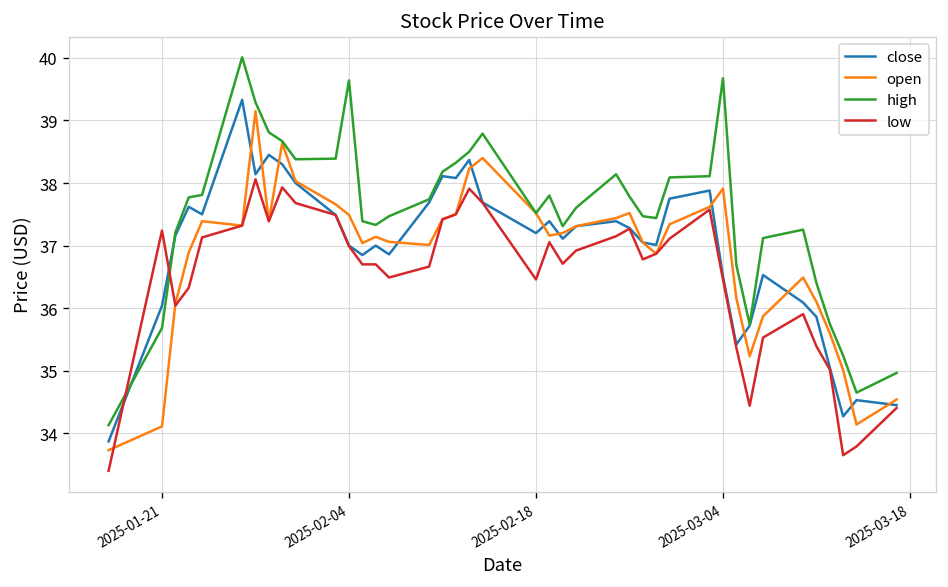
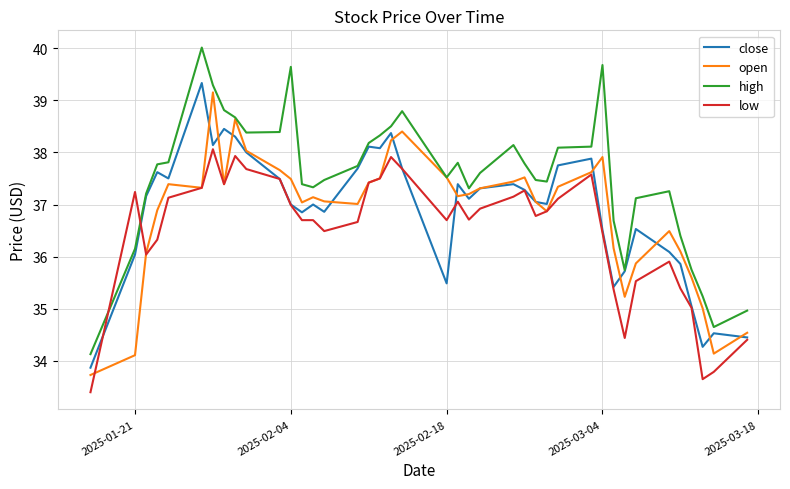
  {
    "close": {
      "2025-01-21": 36.0,
-     "2025-02-18": 37.2,
+     "2025-02-18": 35.5,
      "2025-03-04": 36.5
    },
    "open": {
      "2025-01-21": 34.1,
      "2025-02-04": 37.5,
      "2025-03-04": 37.9
    },
    "high": {
-     "2025-01-21": 35.7,
+     "2025-01-21": 36.2,
      "2025-02-04": 39.6,
      "2025-03-04": 39.7
    },
    "low": {
      "2025-01-21": 37.2,
-     "2025-02-18": 36.5,
+     "2025-02-18": 36.7,
      "2025-03-04": 36.5
    }
  }
